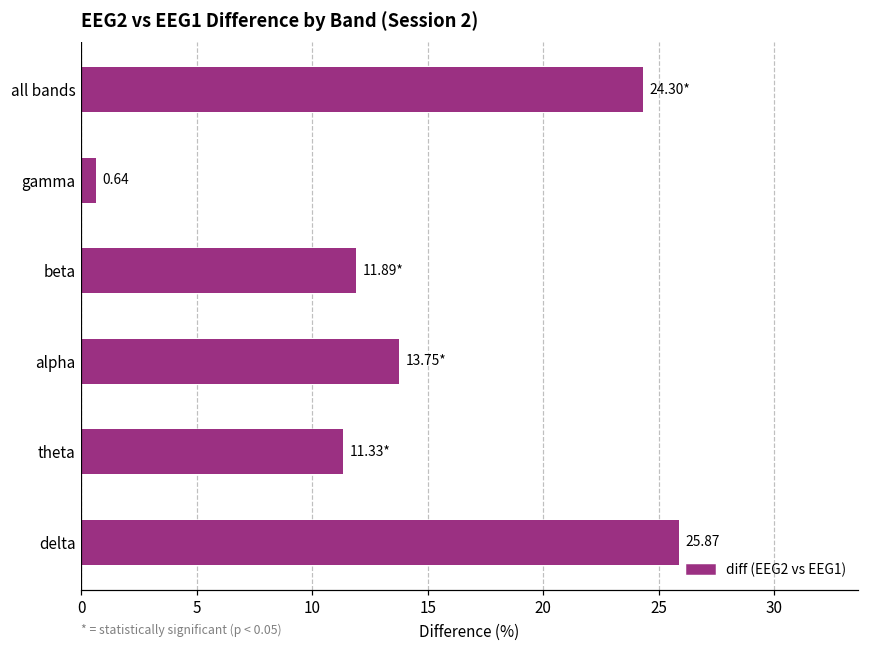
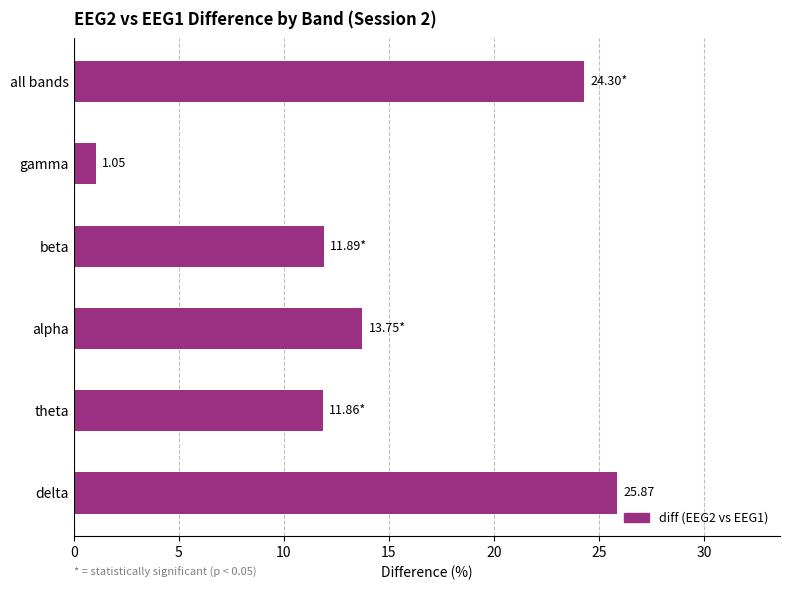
  {
    "all bands": "24.30*",
-   "gamma": "0.64",
+   "gamma": "1.05",
    "beta": "11.89*",
    "alpha": "13.75*",
-   "theta": "11.33*",
+   "theta": "11.86*",
    "delta": "25.87"
  }
